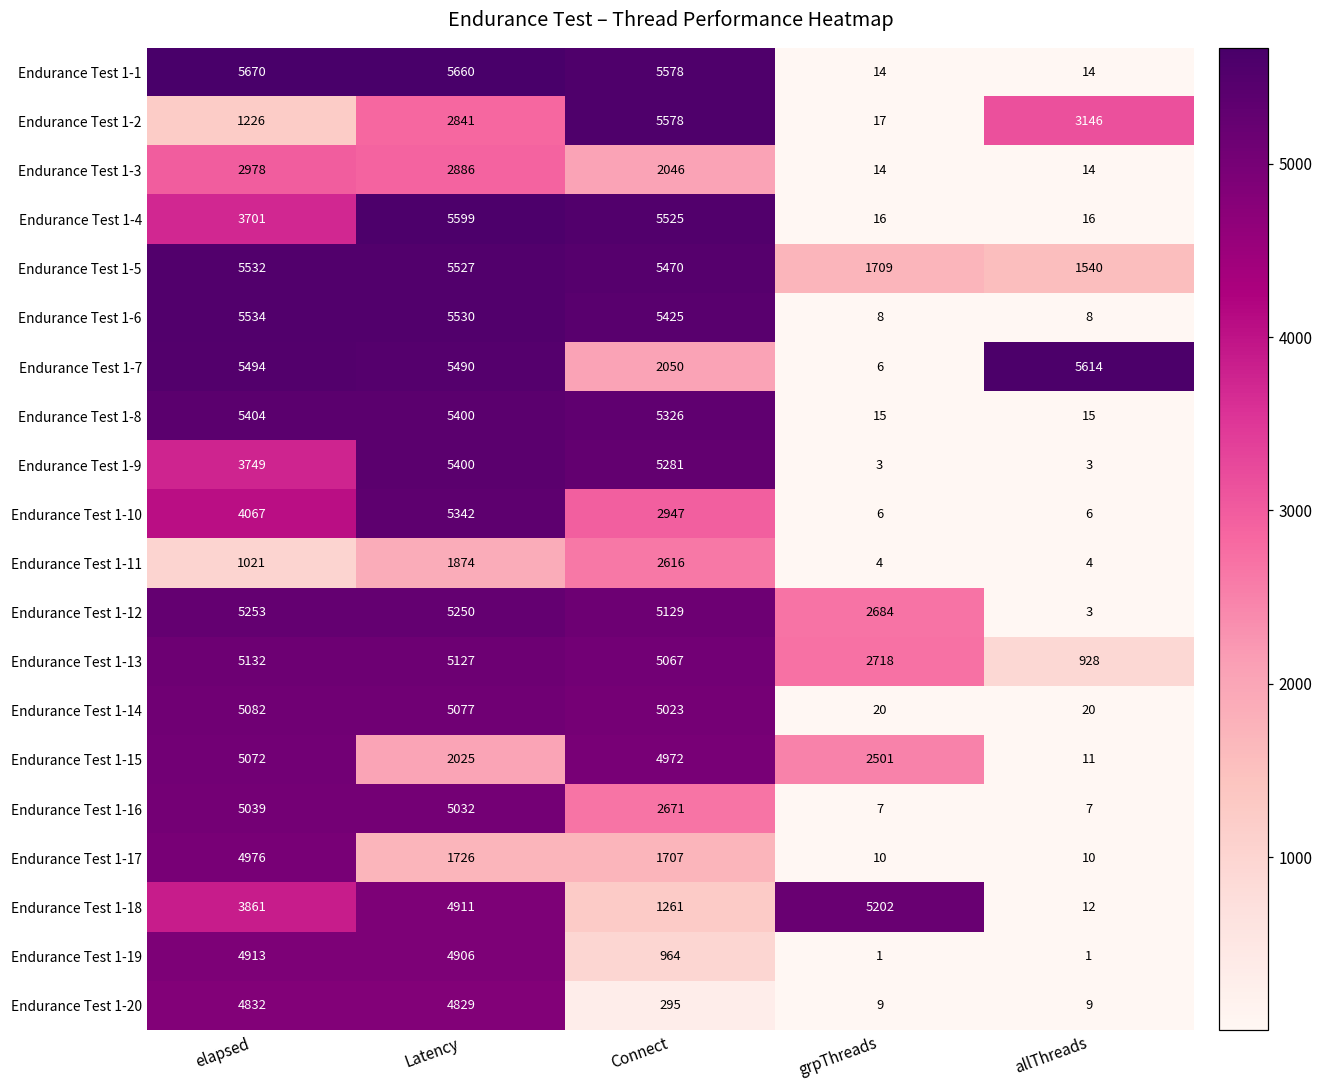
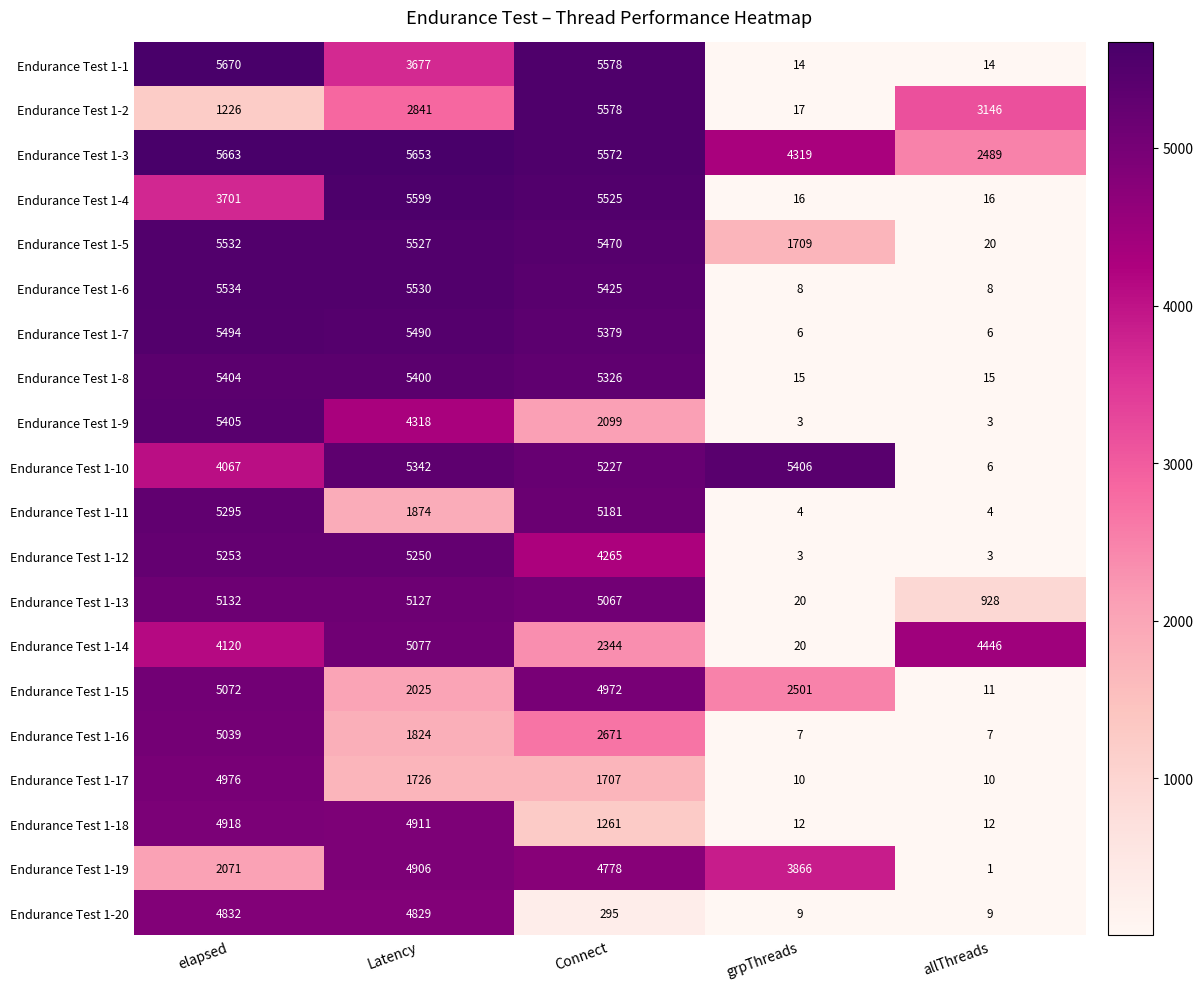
  {
    "Endurance Test 1-1": {
      "elapsed": 5670,
-     "Latency": 5660,
+     "Latency": 3677,
      "Connect": 5578,
      "grpThreads": 14,
      "allThreads": 14
    },
    "Endurance Test 1-2": {
      "elapsed": 1226,
      "Latency": 2841,
      "Connect": 5578,
      "grpThreads": 17,
      "allThreads": 3146
    },
    "Endurance Test 1-3": {
-     "elapsed": 2978,
-     "Latency": 2886,
-     "Connect": 2046,
-     "grpThreads": 14,
-     "allThreads": 14
+     "elapsed": 5663,
+     "Latency": 5653,
+     "Connect": 5572,
+     "grpThreads": 4319,
+     "allThreads": 2489
    },
    "Endurance Test 1-4": {
      "elapsed": 3701,
      "Latency": 5599,
      "Connect": 5525,
      "grpThreads": 16,
      "allThreads": 16
    },
    "Endurance Test 1-5": {
      "elapsed": 5532,
      "Latency": 5527,
      "Connect": 5470,
      "grpThreads": 1709,
-     "allThreads": 1540
+     "allThreads": 20
    },
    "Endurance Test 1-6": {
      "elapsed": 5534,
      "Latency": 5530,
      "Connect": 5425,
      "grpThreads": 8,
      "allThreads": 8
    },
    "Endurance Test 1-7": {
      "elapsed": 5494,
      "Latency": 5490,
-     "Connect": 2050,
+     "Connect": 5379,
      "grpThreads": 6,
-     "allThreads": 5614
+     "allThreads": 6
    },
    "Endurance Test 1-8": {
      "elapsed": 5404,
      "Latency": 5400,
      "Connect": 5326,
      "grpThreads": 15,
      "allThreads": 15
    },
    "Endurance Test 1-9": {
-     "elapsed": 3749,
-     "Latency": 5400,
-     "Connect": 5281,
+     "elapsed": 5405,
+     "Latency": 4318,
+     "Connect": 2099,
      "grpThreads": 3,
      "allThreads": 3
    },
    "Endurance Test 1-10": {
      "elapsed": 4067,
      "Latency": 5342,
-     "Connect": 2947,
-     "grpThreads": 6,
+     "Connect": 5227,
+     "grpThreads": 5406,
      "allThreads": 6
    },
    "Endurance Test 1-11": {
-     "elapsed": 1021,
+     "elapsed": 5295,
      "Latency": 1874,
-     "Connect": 2616,
+     "Connect": 5181,
      "grpThreads": 4,
      "allThreads": 4
    },
    "Endurance Test 1-12": {
      "elapsed": 5253,
      "Latency": 5250,
-     "Connect": 5129,
-     "grpThreads": 2684,
+     "Connect": 4265,
+     "grpThreads": 3,
      "allThreads": 3
    },
    "Endurance Test 1-13": {
      "elapsed": 5132,
      "Latency": 5127,
      "Connect": 5067,
-     "grpThreads": 2718,
+     "grpThreads": 20,
      "allThreads": 928
    },
    "Endurance Test 1-14": {
-     "elapsed": 5082,
+     "elapsed": 4120,
      "Latency": 5077,
-     "Connect": 5023,
+     "Connect": 2344,
      "grpThreads": 20,
-     "allThreads": 20
+     "allThreads": 4446
    },
    "Endurance Test 1-15": {
      "elapsed": 5072,
      "Latency": 2025,
      "Connect": 4972,
      "grpThreads": 2501,
      "allThreads": 11
    },
    "Endurance Test 1-16": {
      "elapsed": 5039,
-     "Latency": 5032,
+     "Latency": 1824,
      "Connect": 2671,
      "grpThreads": 7,
      "allThreads": 7
    },
    "Endurance Test 1-17": {
      "elapsed": 4976,
      "Latency": 1726,
      "Connect": 1707,
      "grpThreads": 10,
      "allThreads": 10
    },
    "Endurance Test 1-18": {
-     "elapsed": 3861,
+     "elapsed": 4918,
      "Latency": 4911,
      "Connect": 1261,
-     "grpThreads": 5202,
+     "grpThreads": 12,
      "allThreads": 12
    },
    "Endurance Test 1-19": {
-     "elapsed": 4913,
+     "elapsed": 2071,
      "Latency": 4906,
-     "Connect": 964,
-     "grpThreads": 1,
+     "Connect": 4778,
+     "grpThreads": 3866,
      "allThreads": 1
    },
    "Endurance Test 1-20": {
      "elapsed": 4832,
      "Latency": 4829,
      "Connect": 295,
      "grpThreads": 9,
      "allThreads": 9
    }
  }
